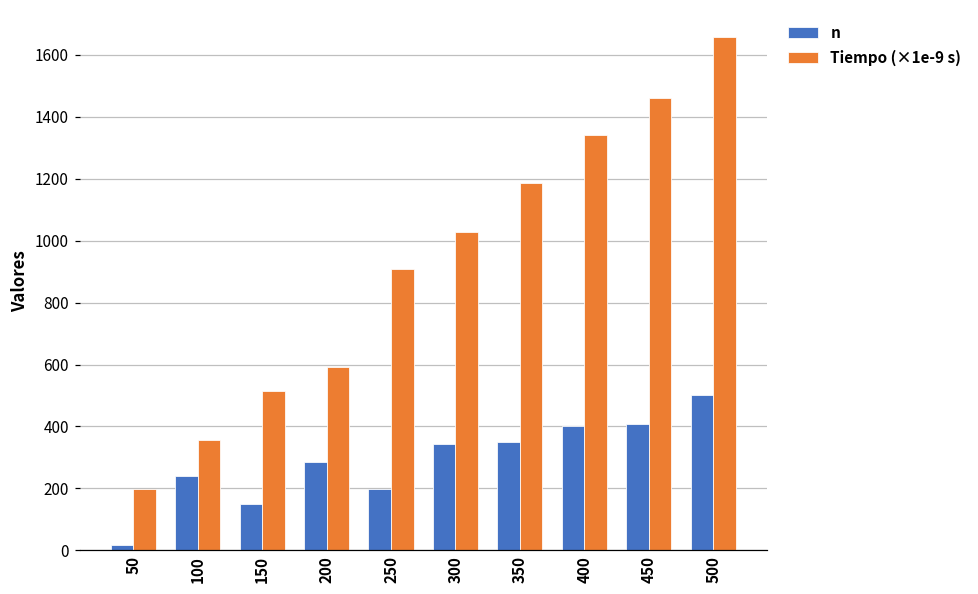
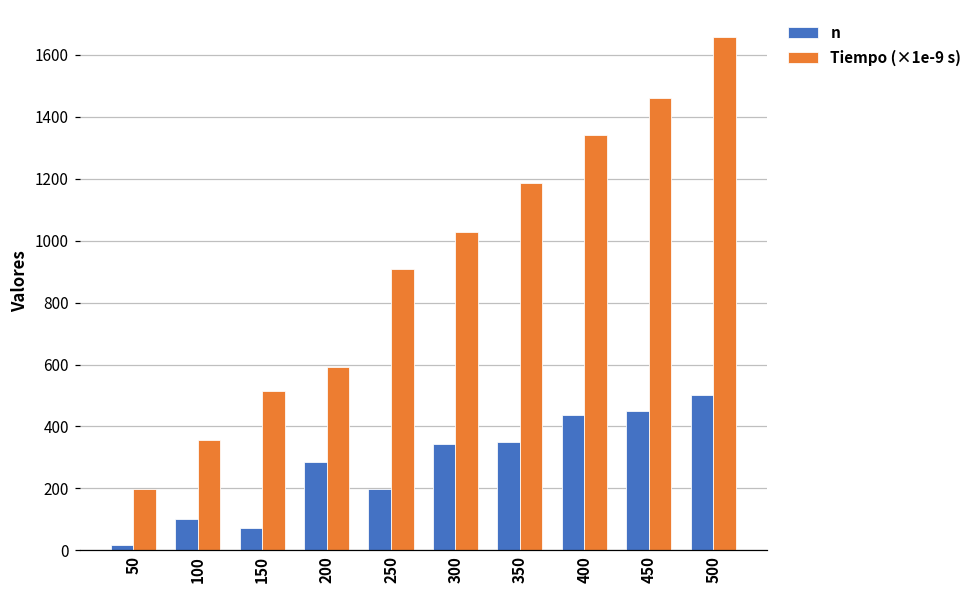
  {
    "n": {
      "50": 20,
-     "100": 240,
-     "150": 150,
+     "100": 100,
+     "150": 70,
      "200": 290,
      "250": 200,
      "300": 340,
      "350": 350,
-     "400": 400,
-     "450": 410,
+     "400": 440,
+     "450": 450,
      "500": 500
    },
    "Tiempo (×1e-9 s)": {
      "50": 200,
      "100": 360,
      "150": 510,
      "200": 590,
      "250": 910,
      "300": 1030,
      "350": 1180,
      "400": 1340,
      "450": 1460,
      "500": 1660
    }
  }
